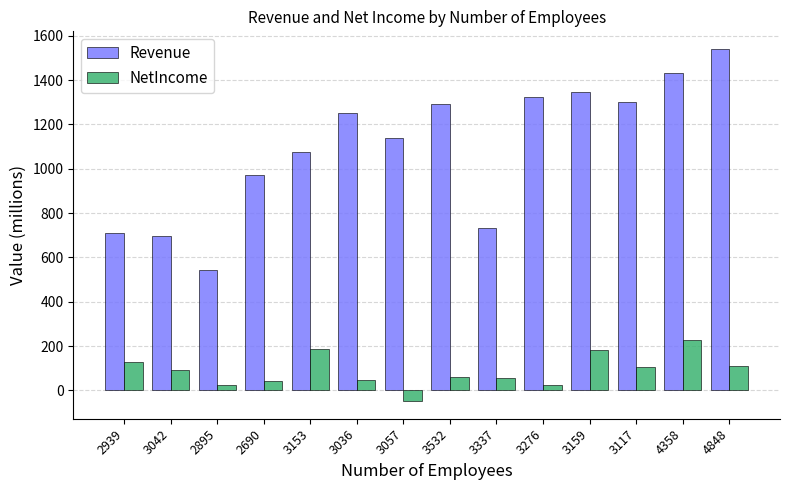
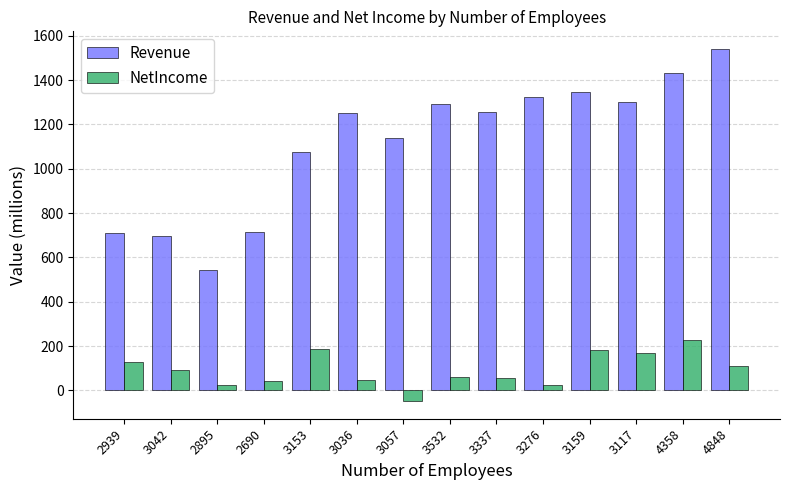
  {
    "Revenue": {
      "2939": 710,
      "3042": 700,
      "2895": 540,
-     "2690": 970,
+     "2690": 720,
      "3153": 1070,
      "3036": 1250,
      "3057": 1140,
      "3532": 1290,
-     "3337": 730,
+     "3337": 1260,
      "3276": 1320,
      "3159": 1340,
      "3117": 1300,
      "4358": 1430,
      "4848": 1540
    },
    "NetIncome": {
      "2939": 130,
      "3042": 90,
      "2895": 20,
      "2690": 40,
      "3153": 190,
      "3036": 50,
      "3057": -50,
      "3532": 60,
      "3337": 60,
      "3276": 30,
      "3159": 180,
-     "3117": 100,
+     "3117": 170,
      "4358": 230,
      "4848": 110
    }
  }
